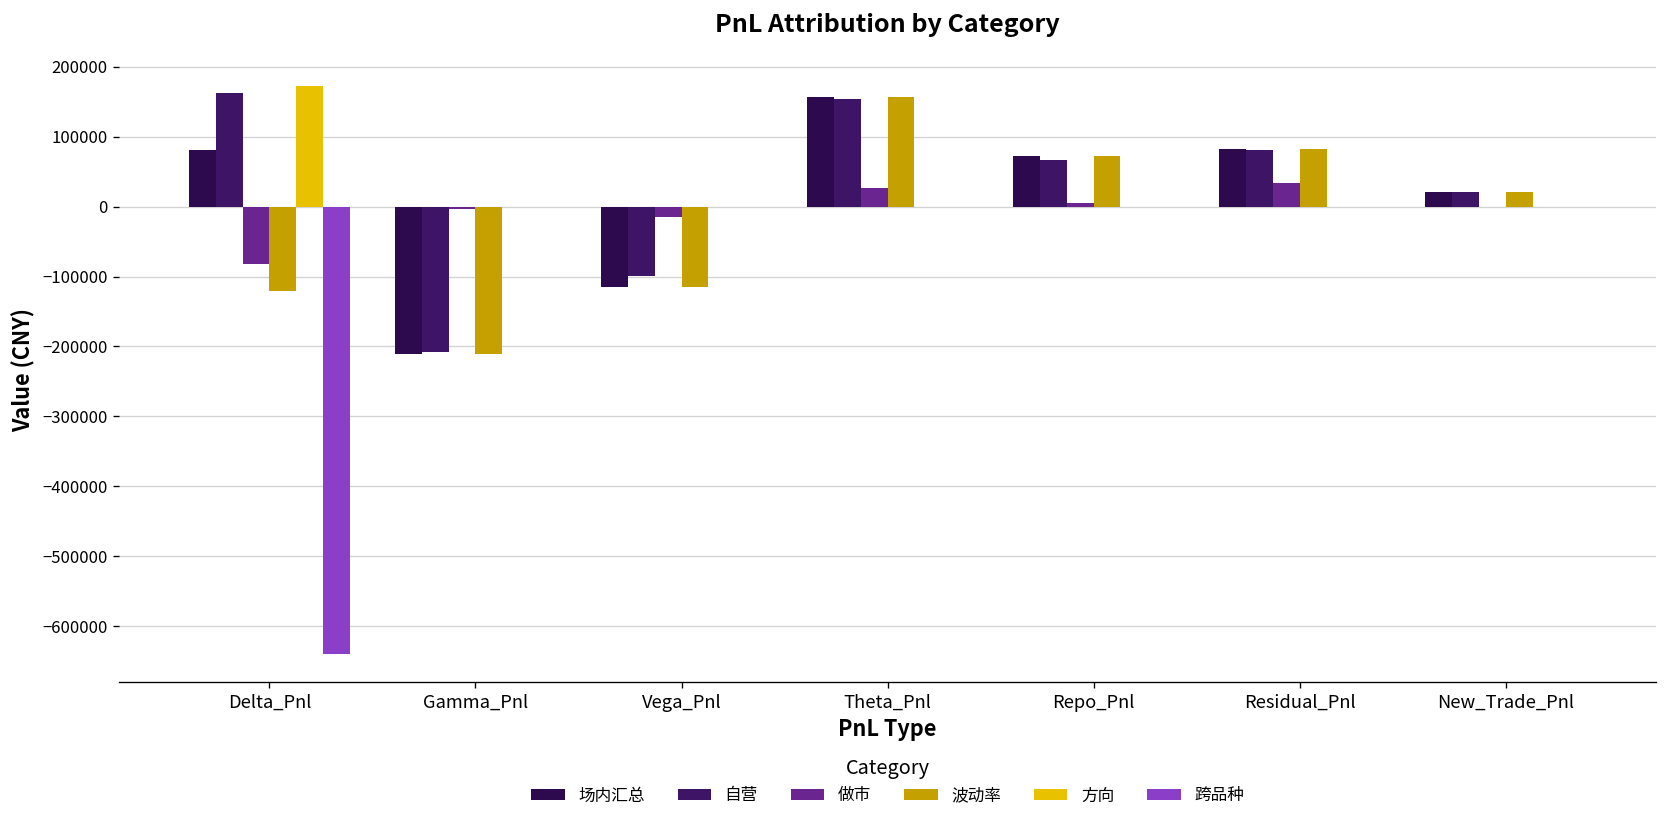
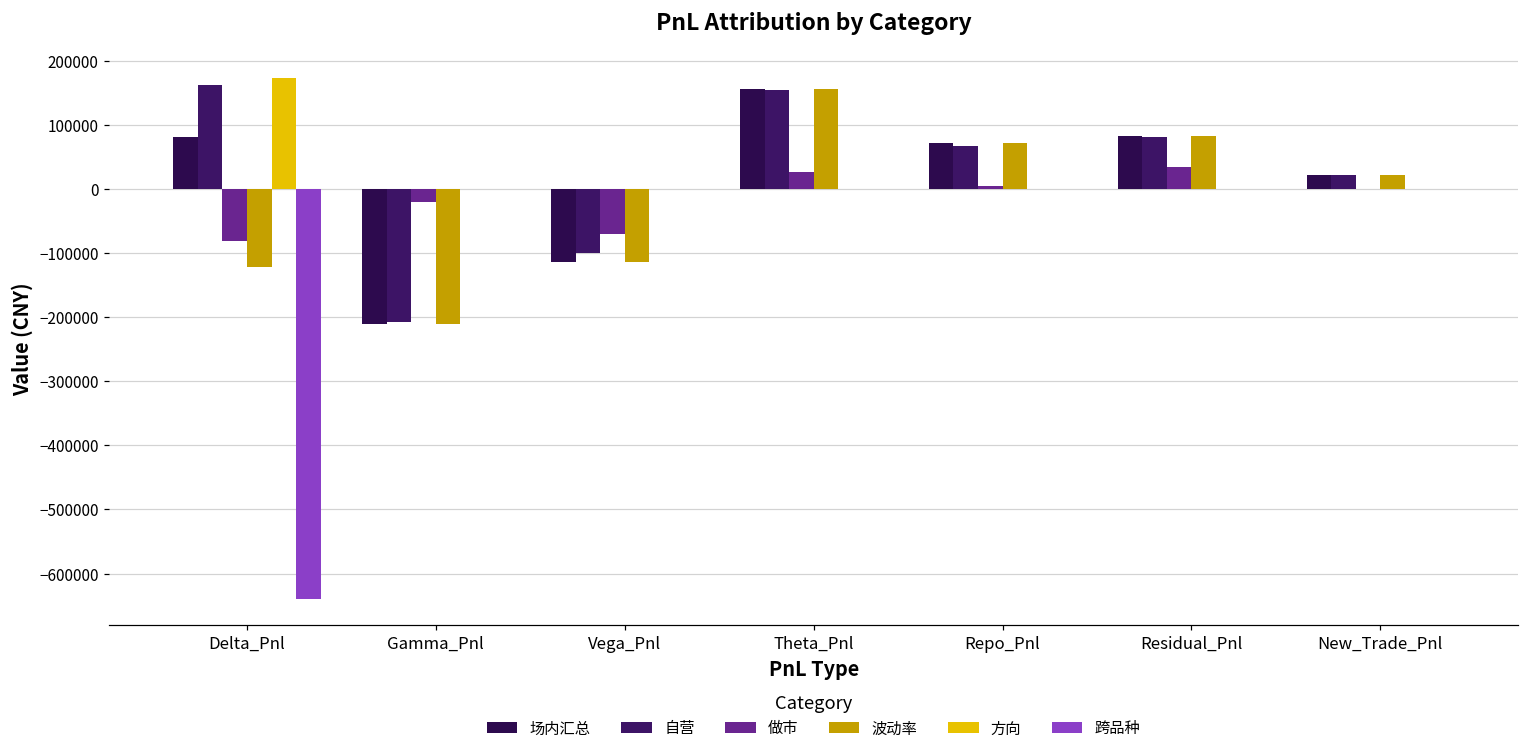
  {
    "做市": {
      "Delta_Pnl": -80000,
-     "Gamma_Pnl": 0,
-     "Vega_Pnl": -10000,
+     "Gamma_Pnl": -20000,
+     "Vega_Pnl": -70000,
      "Theta_Pnl": 30000,
      "Repo_Pnl": 0,
      "Residual_Pnl": 30000,
      "New_Trade_Pnl": 0
    },
    "跨品种": {
      "Delta_Pnl": -640000,
      "Gamma_Pnl": 0,
      "Vega_Pnl": 0,
      "Theta_Pnl": 0,
      "Repo_Pnl": 0,
      "Residual_Pnl": 0,
      "New_Trade_Pnl": 0
    }
  }
